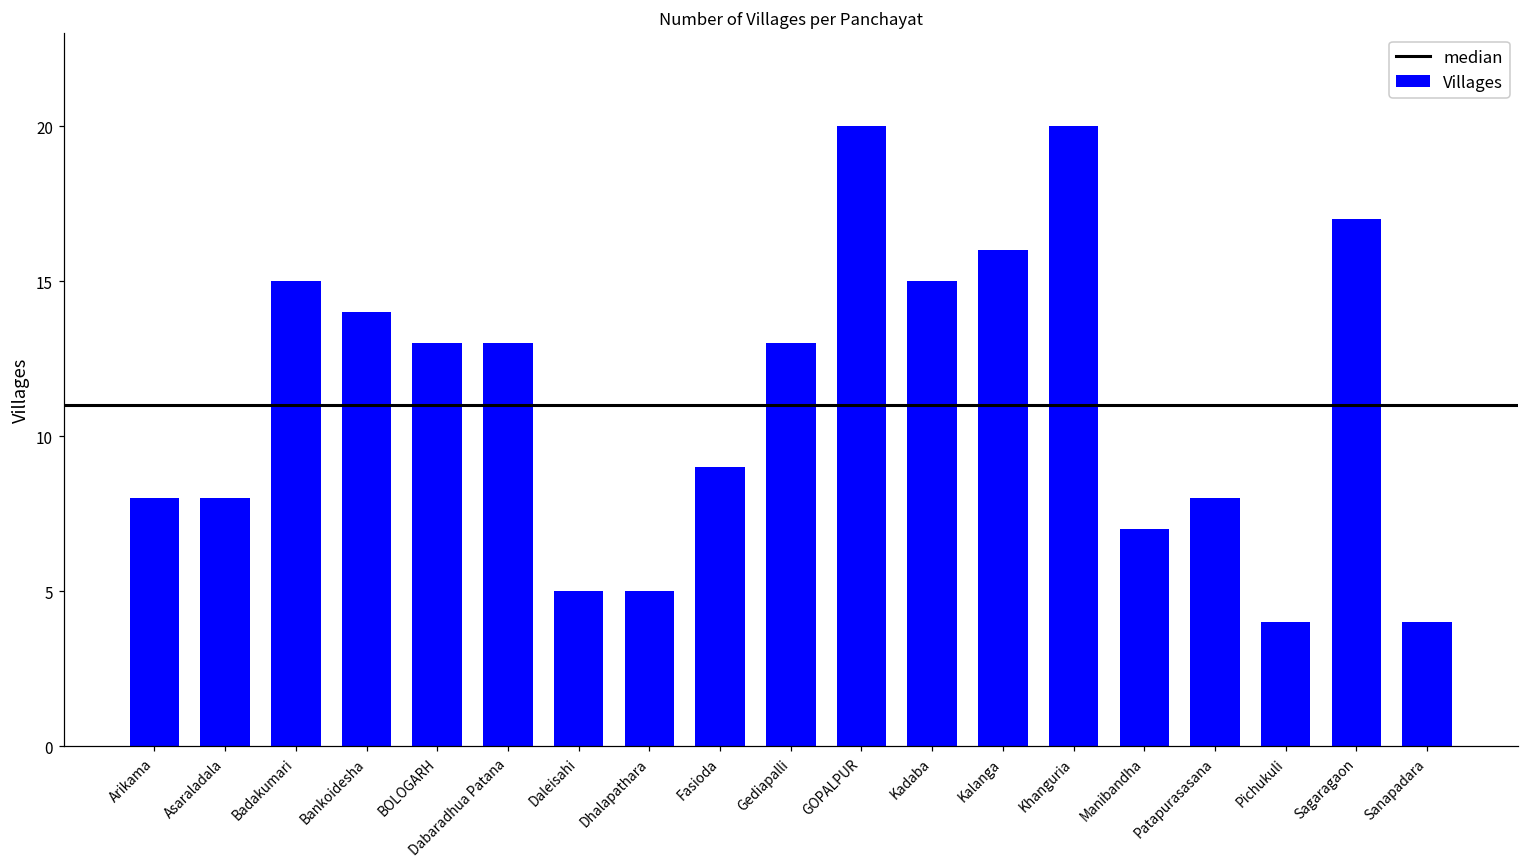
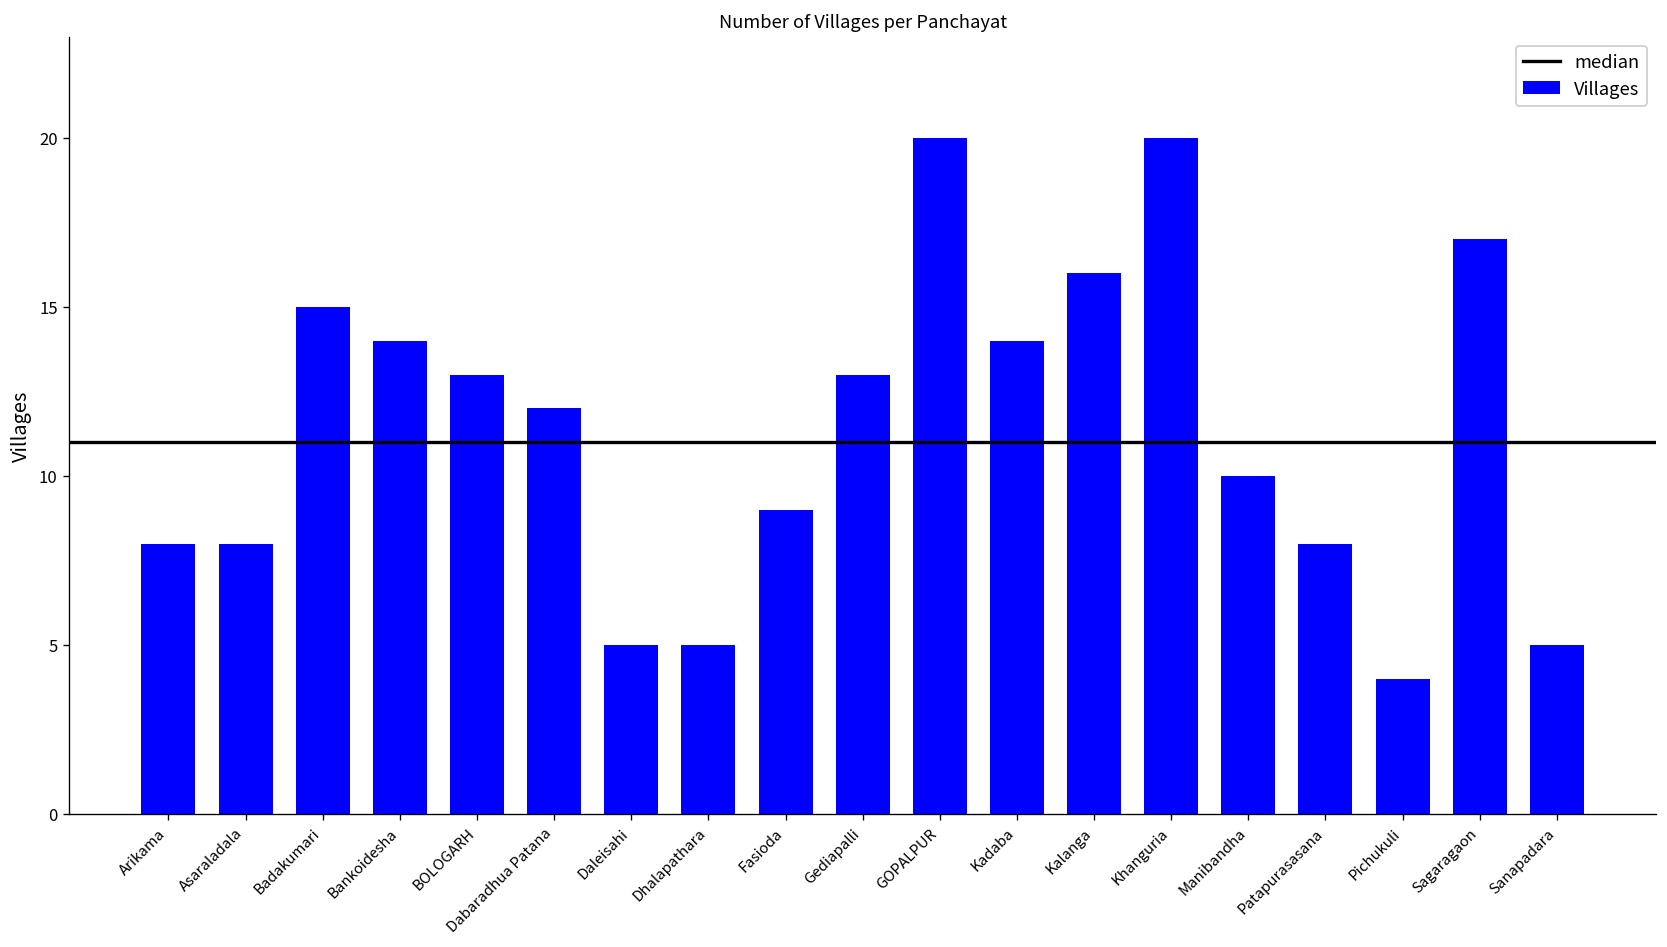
  {
    "Arikama": 8,
    "Asaraladala": 8,
    "Badakumari": 15,
    "Bankoidesha": 14,
    "BOLOGARH": 13,
-   "Dabaradhua Patana": 13,
+   "Dabaradhua Patana": 12,
    "Daleisahi": 5,
    "Dhalapathara": 5,
    "Fasioda": 9,
    "Gediapalli": 13,
    "GOPALPUR": 20,
-   "Kadaba": 15,
+   "Kadaba": 14,
    "Kalanga": 16,
    "Khanguria": 20,
-   "Manibandha": 7,
+   "Manibandha": 10,
    "Patapurasasana": 8,
    "Pichukuli": 4,
    "Sagaragaon": 17,
-   "Sanapadara": 4
+   "Sanapadara": 5
  }
